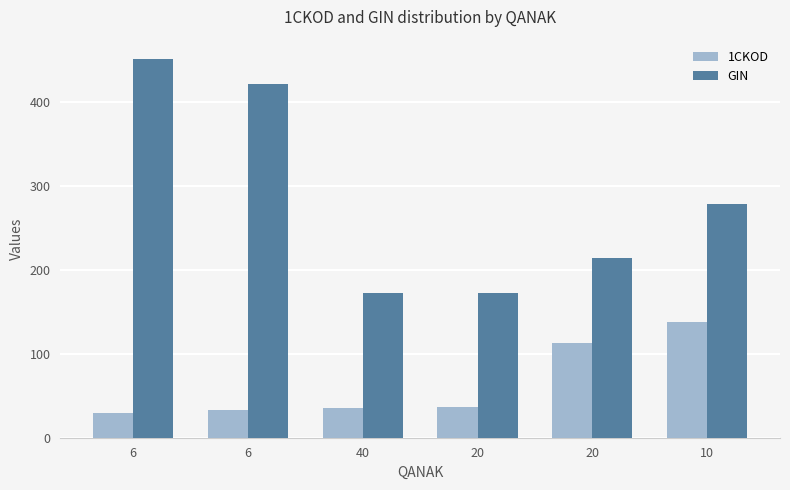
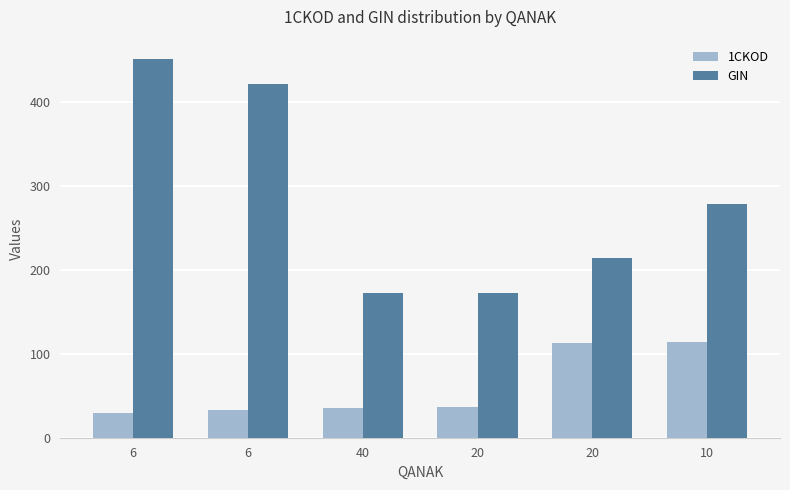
  {
    "1CKOD": {
      "40": 40,
-     "10": 140
+     "10": 110
    },
    "GIN": {
      "40": 170,
      "10": 280
    }
  }
